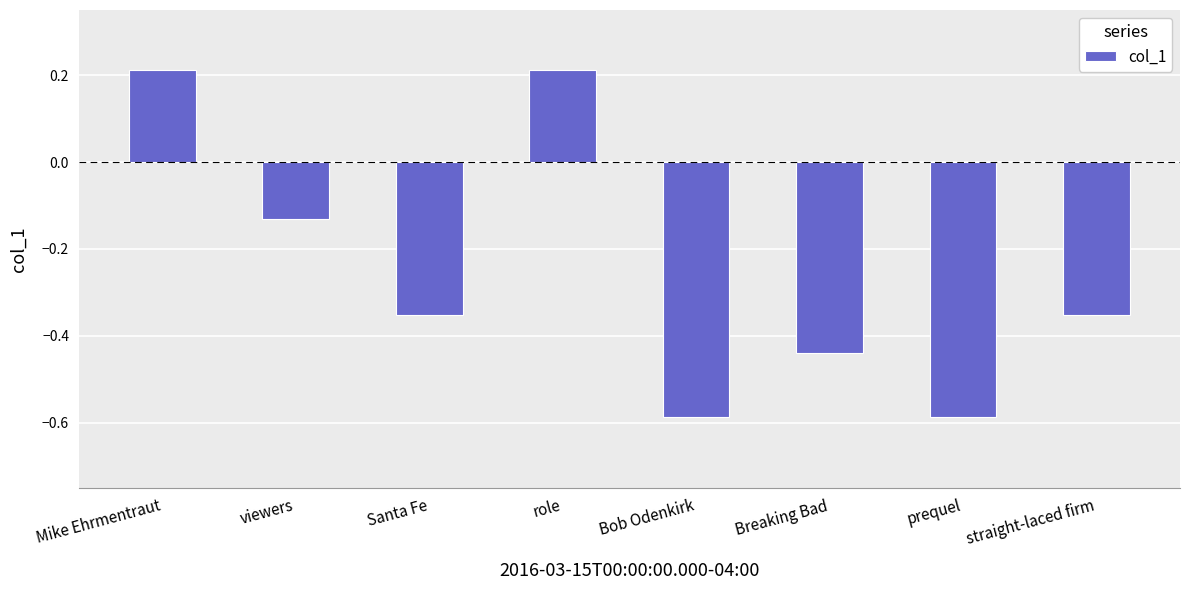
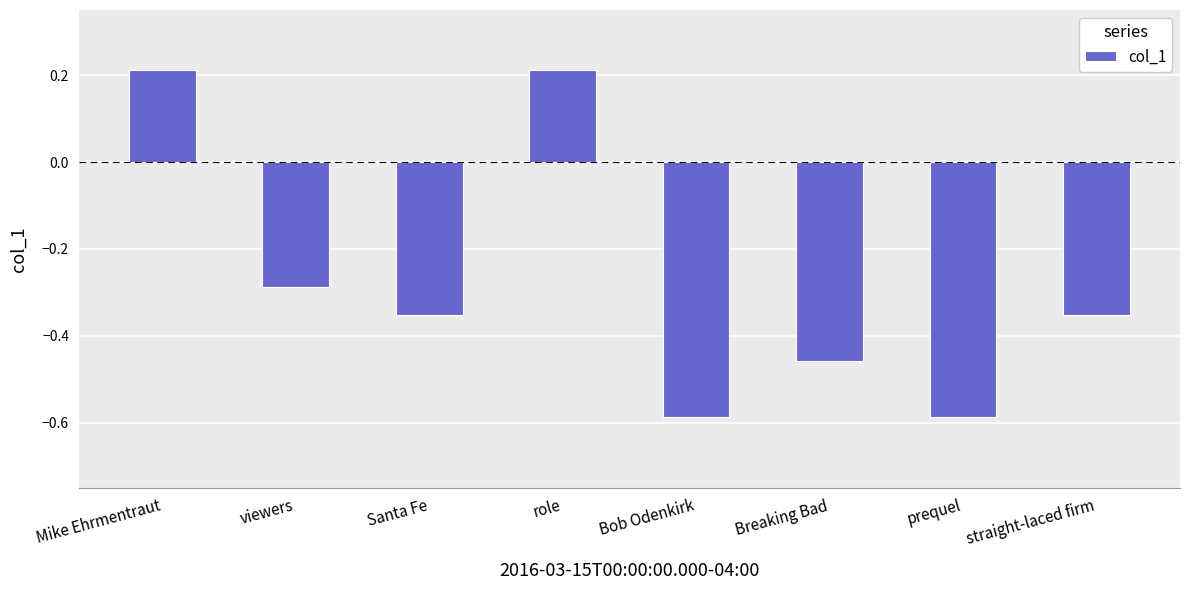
  {
    "Mike Ehrmentraut": 0.21,
-   "viewers": -0.13,
+   "viewers": -0.29,
    "Santa Fe": -0.35,
    "role": 0.21,
    "Bob Odenkirk": -0.59,
-   "Breaking Bad": -0.44,
+   "Breaking Bad": -0.46,
    "prequel": -0.59,
    "straight-laced firm": -0.35
  }
